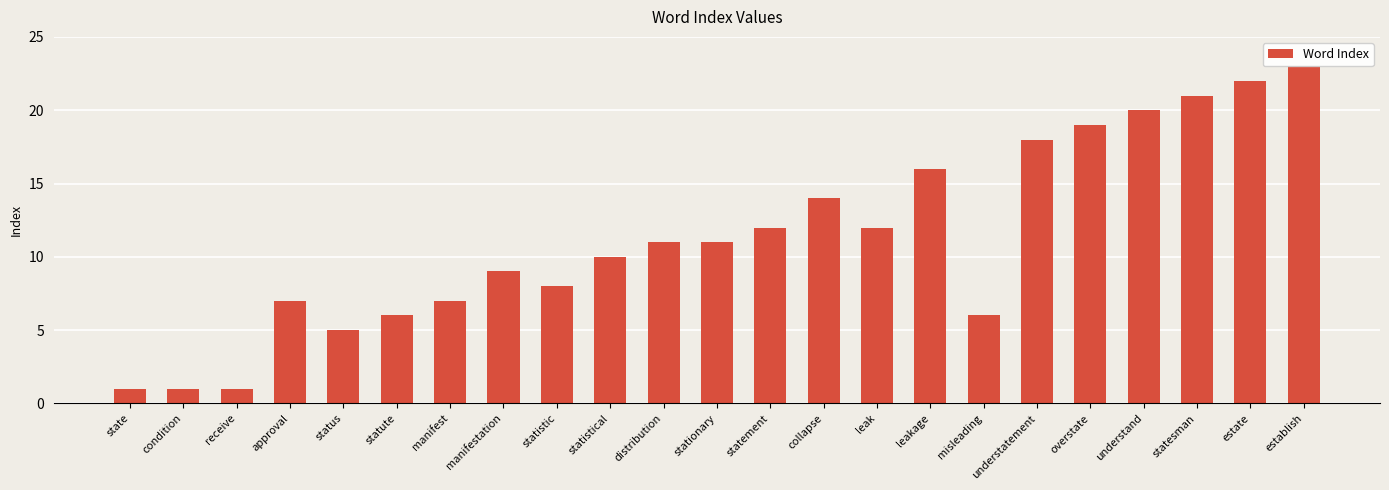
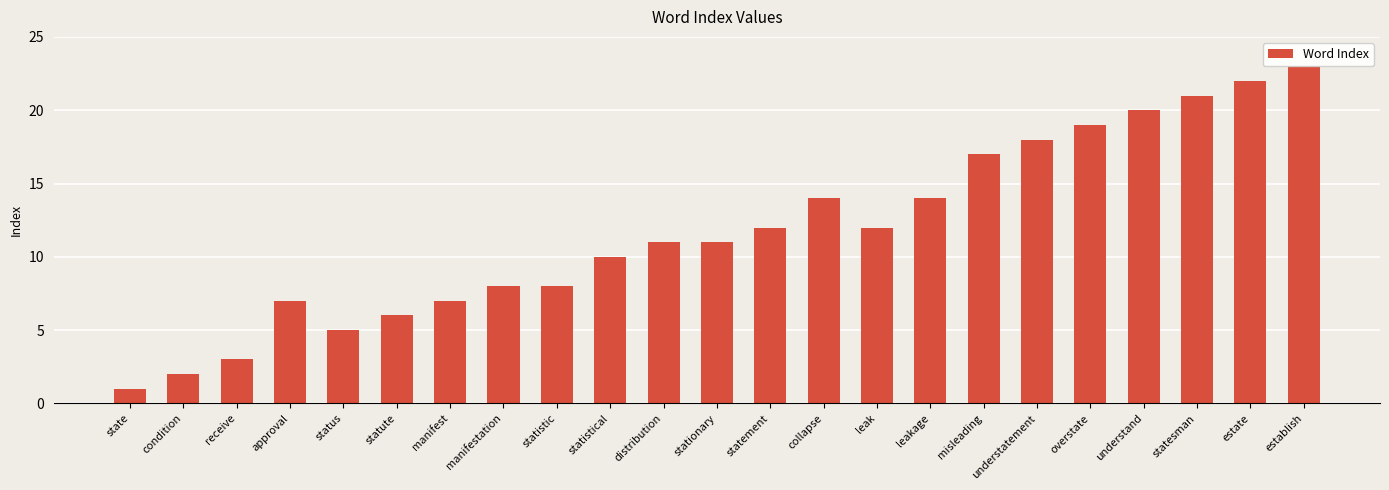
  {
    "state": 1,
-   "condition": 1,
-   "receive": 1,
+   "condition": 2,
+   "receive": 3,
    "approval": 7,
    "status": 5,
    "statute": 6,
    "manifest": 7,
-   "manifestation": 9,
+   "manifestation": 8,
    "statistic": 8,
    "statistical": 10,
    "distribution": 11,
    "stationary": 11,
    "statement": 12,
    "collapse": 14,
    "leak": 12,
-   "leakage": 16,
-   "misleading": 6,
+   "leakage": 14,
+   "misleading": 17,
    "understatement": 18,
    "overstate": 19,
    "understand": 20,
    "statesman": 21,
    "estate": 22,
    "establish": 23
  }
